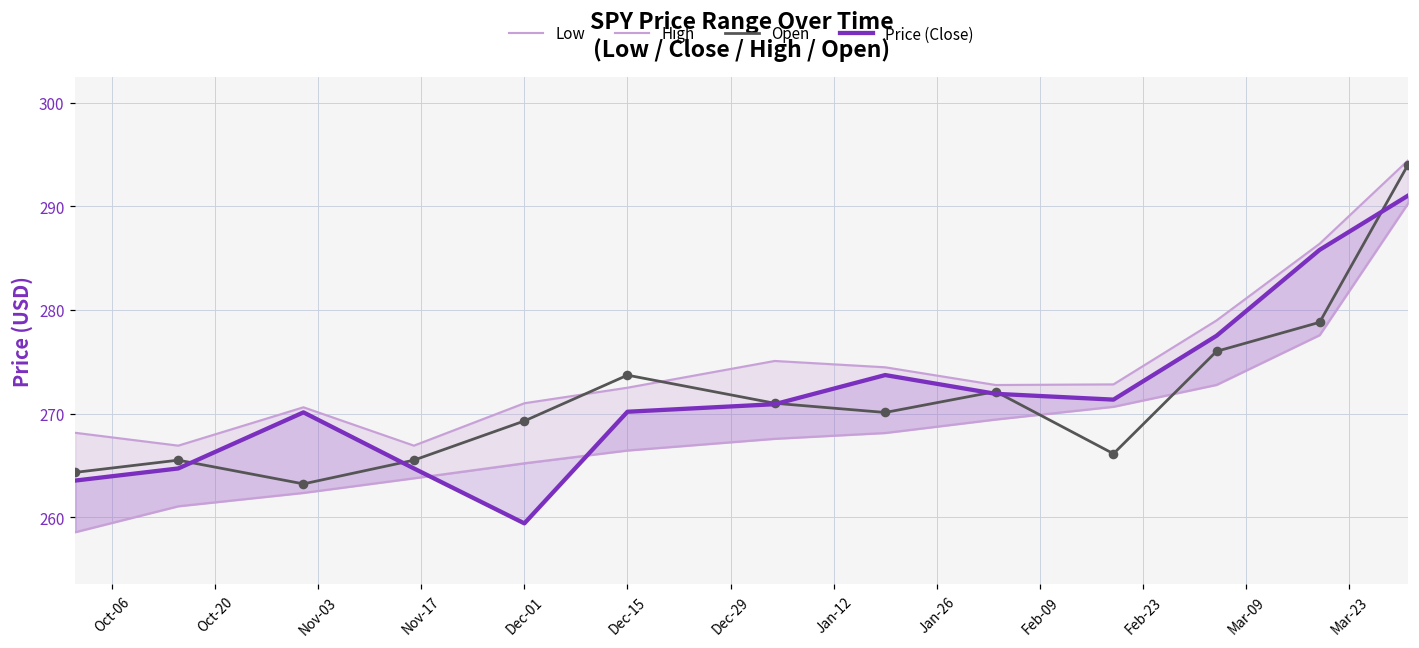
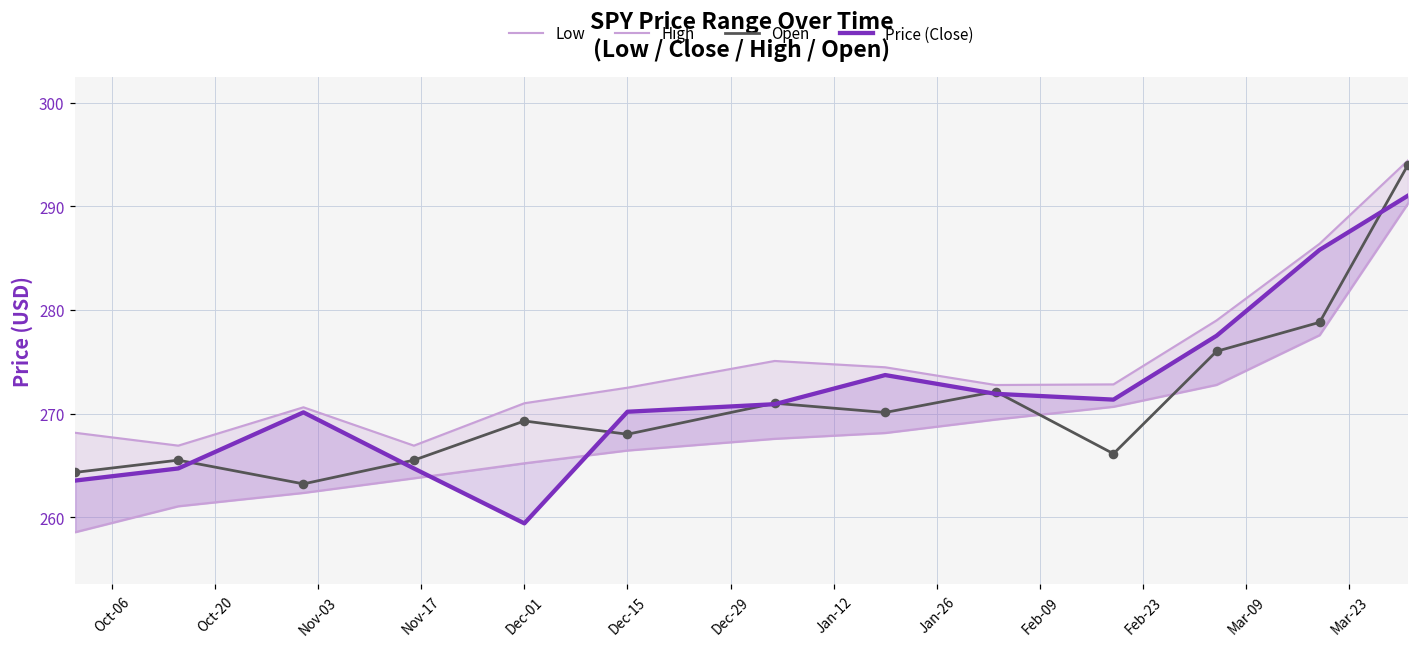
  {
    "Open": {
      "Dec-01": 269,
-     "Dec-15": 274
+     "Dec-15": 268
    }
  }
